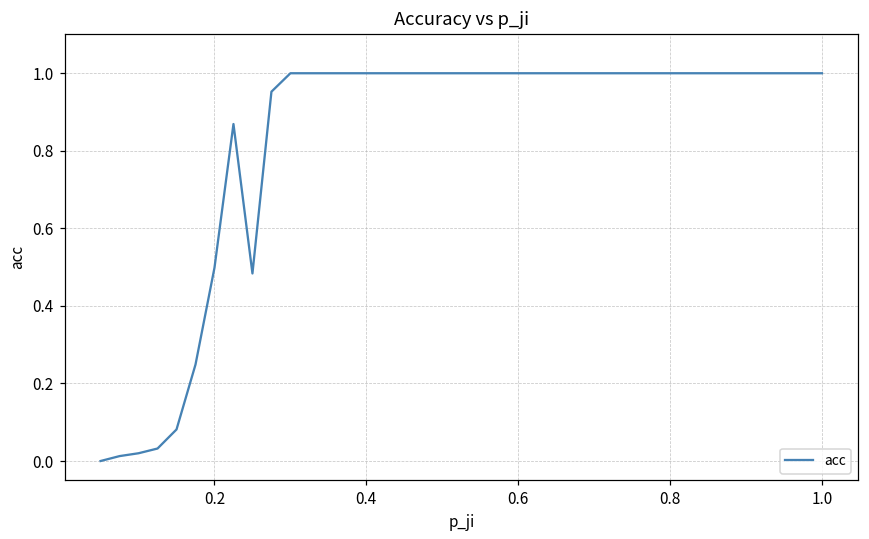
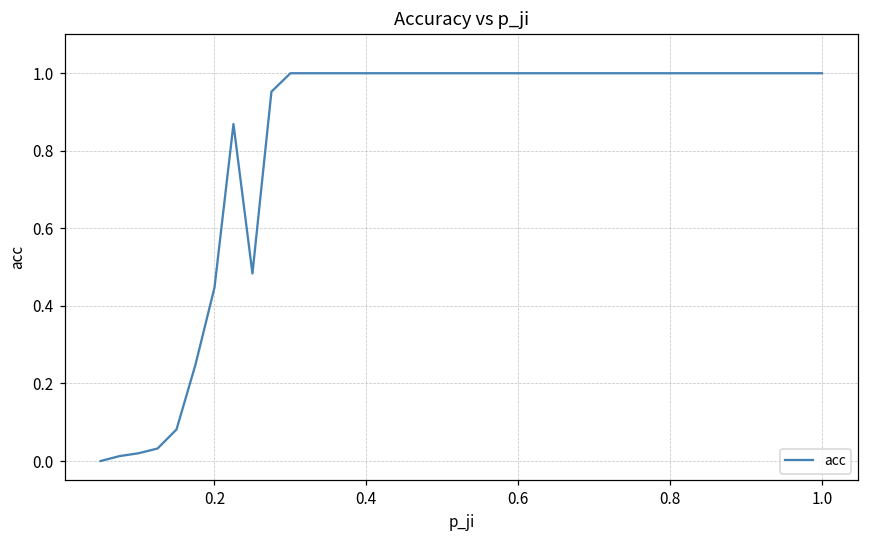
  {
-   "0.2": 0.50,
+   "0.2": 0.45,
    "0.4": 1.00,
    "0.6": 1.00,
    "0.8": 1.00,
    "1.0": 1.00
  }
